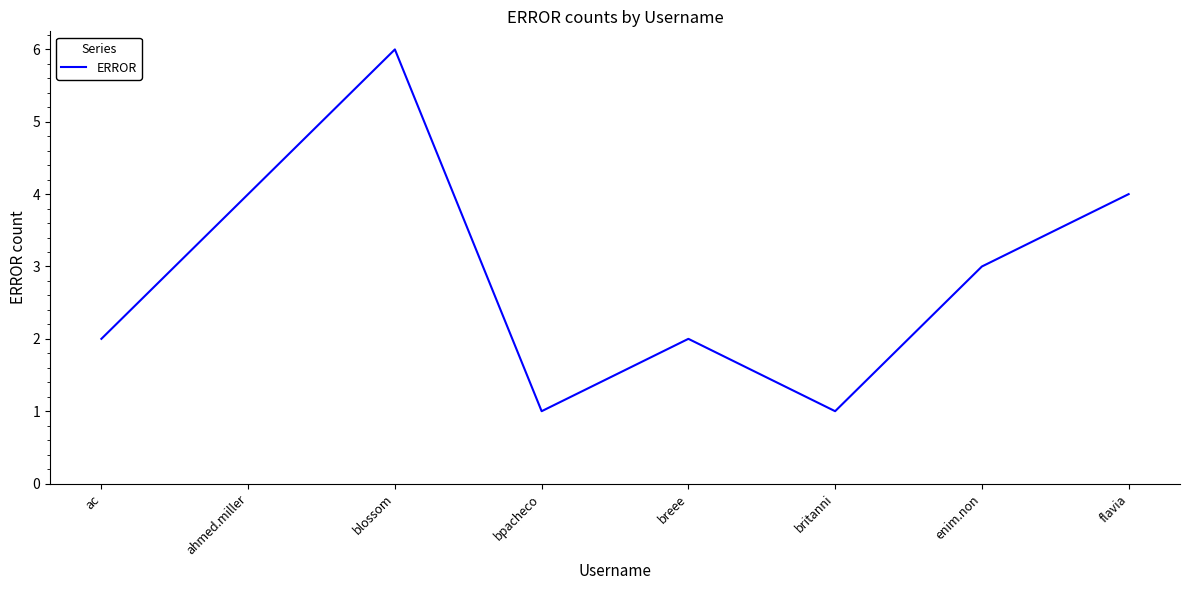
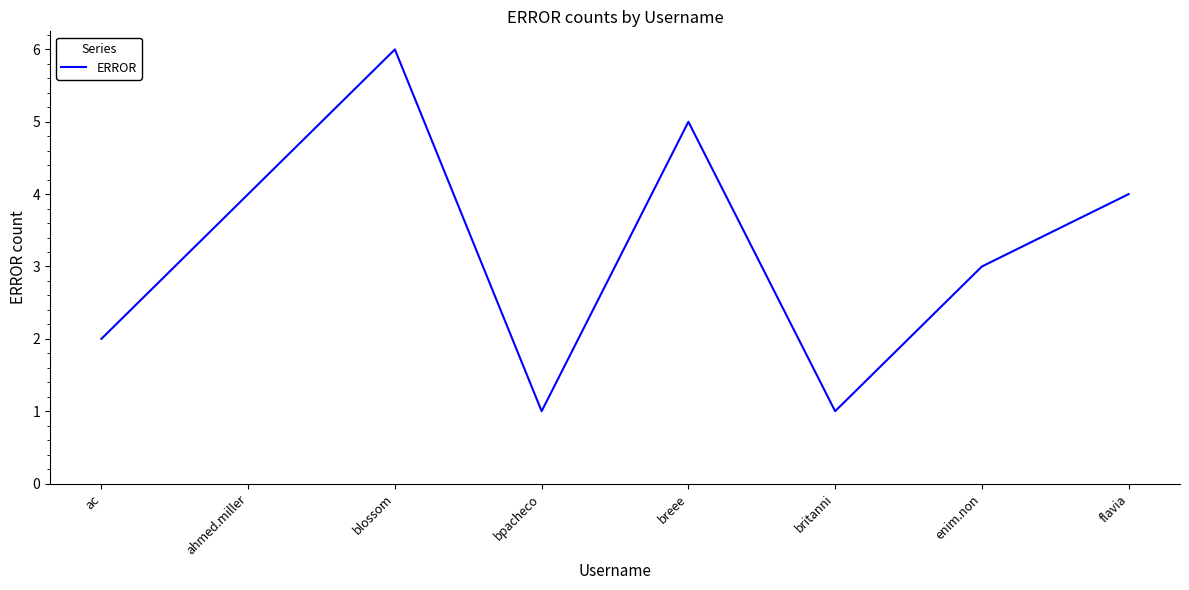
  {
    "ac": 2,
    "ahmed.miller": 4,
    "blossom": 6,
    "bpacheco": 1,
-   "breee": 2,
+   "breee": 5,
    "britanni": 1,
    "enim.non": 3,
    "flavia": 4
  }
